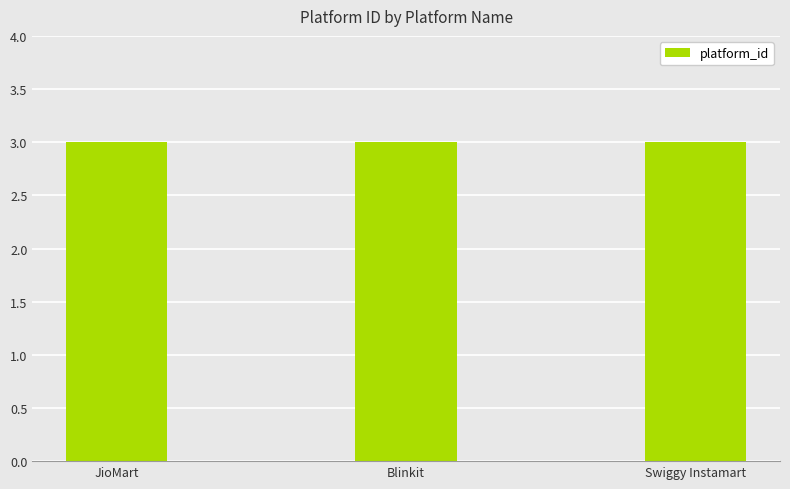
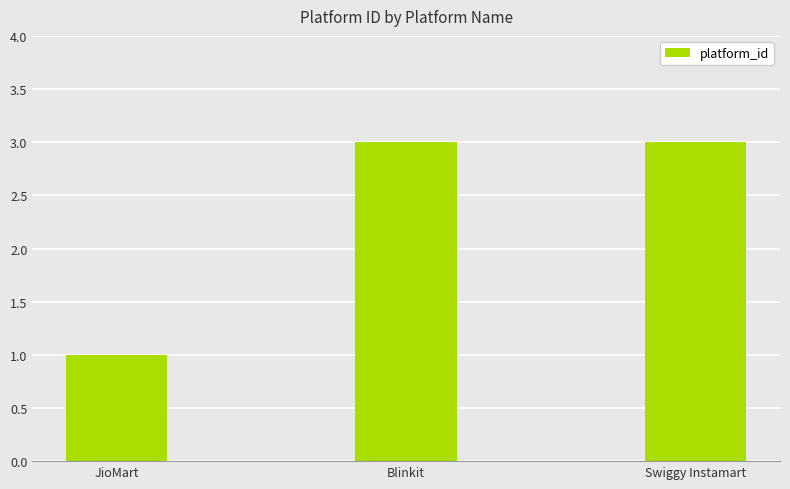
  {
-   "JioMart": 3,
+   "JioMart": 1,
    "Blinkit": 3,
    "Swiggy Instamart": 3
  }
